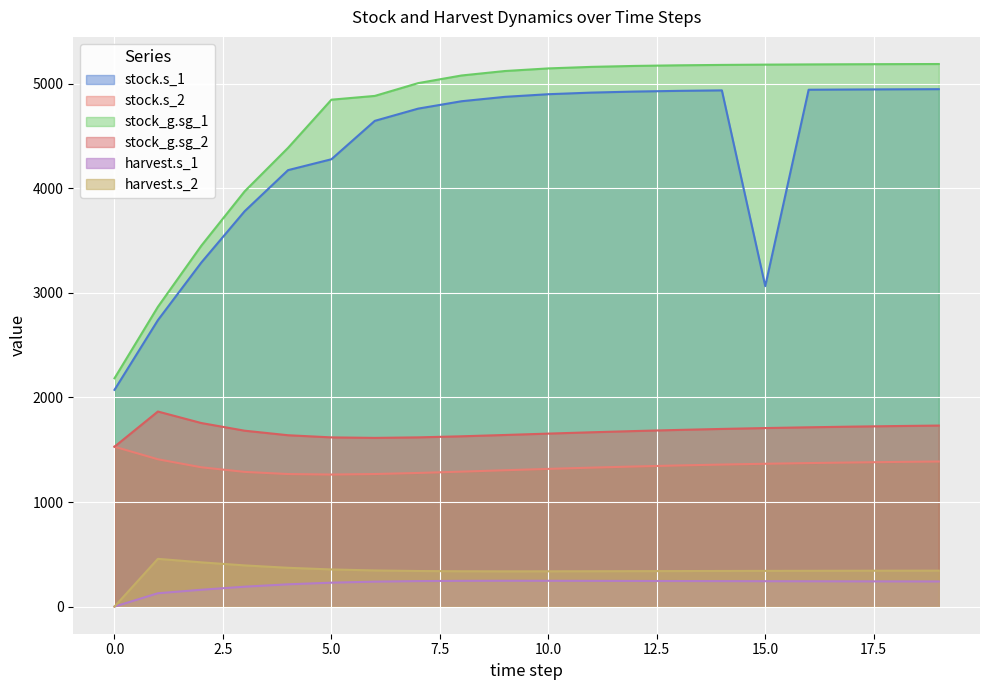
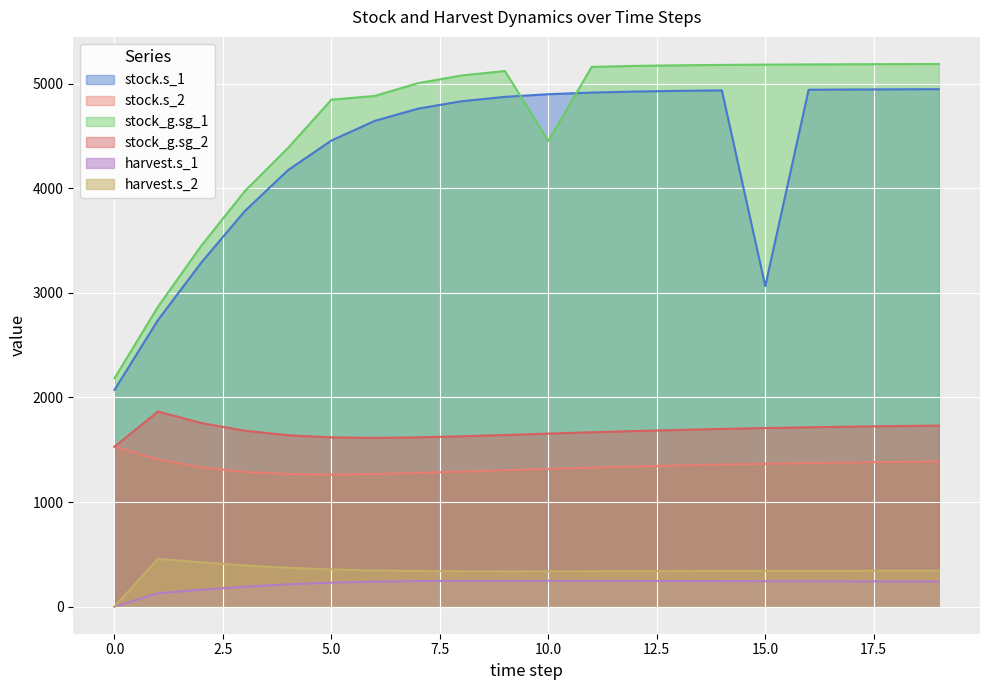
  {
    "stock.s_1": {
      "0.0": 2070,
-     "5.0": 4280,
+     "5.0": 4460,
      "10.0": 4900,
      "15.0": 3060
    },
    "stock_g.sg_1": {
      "0.0": 2180,
      "5.0": 4850,
-     "10.0": 5150,
+     "10.0": 4450,
      "15.0": 5180
    },
    "harvest.s_1": {
      "5.0": 230,
      "10.0": 250,
      "15.0": 240
    }
  }
